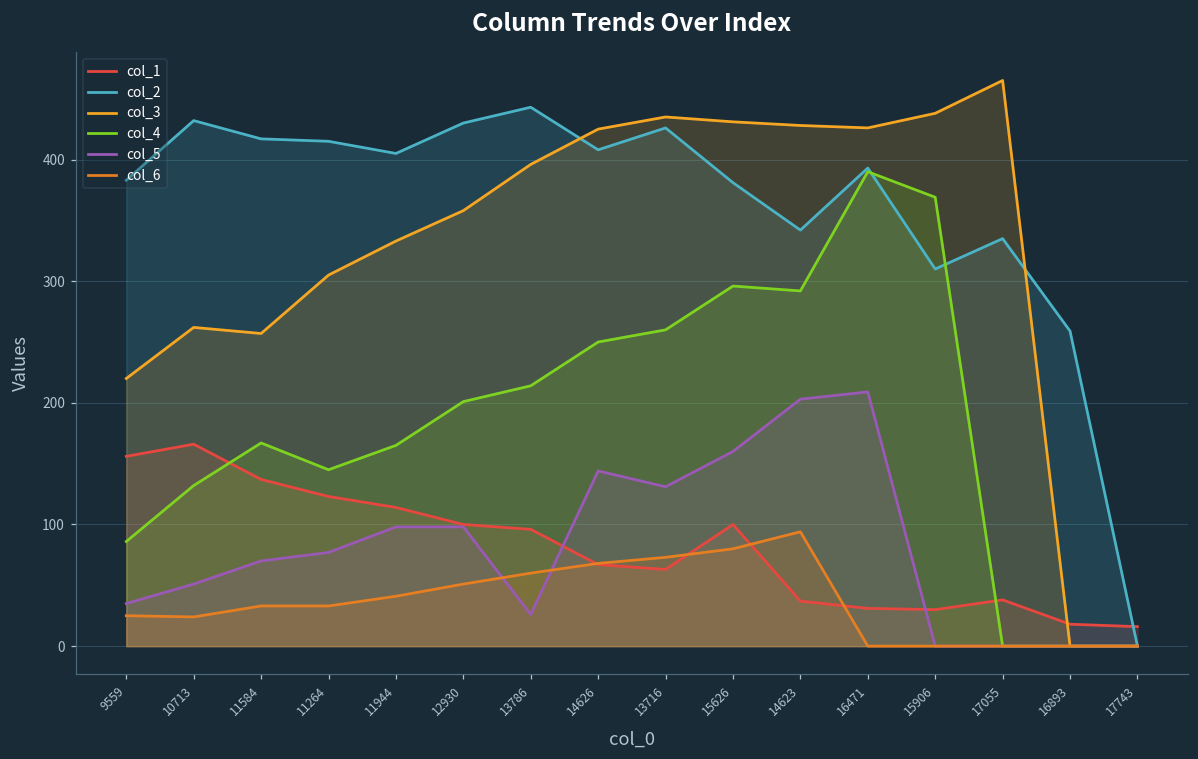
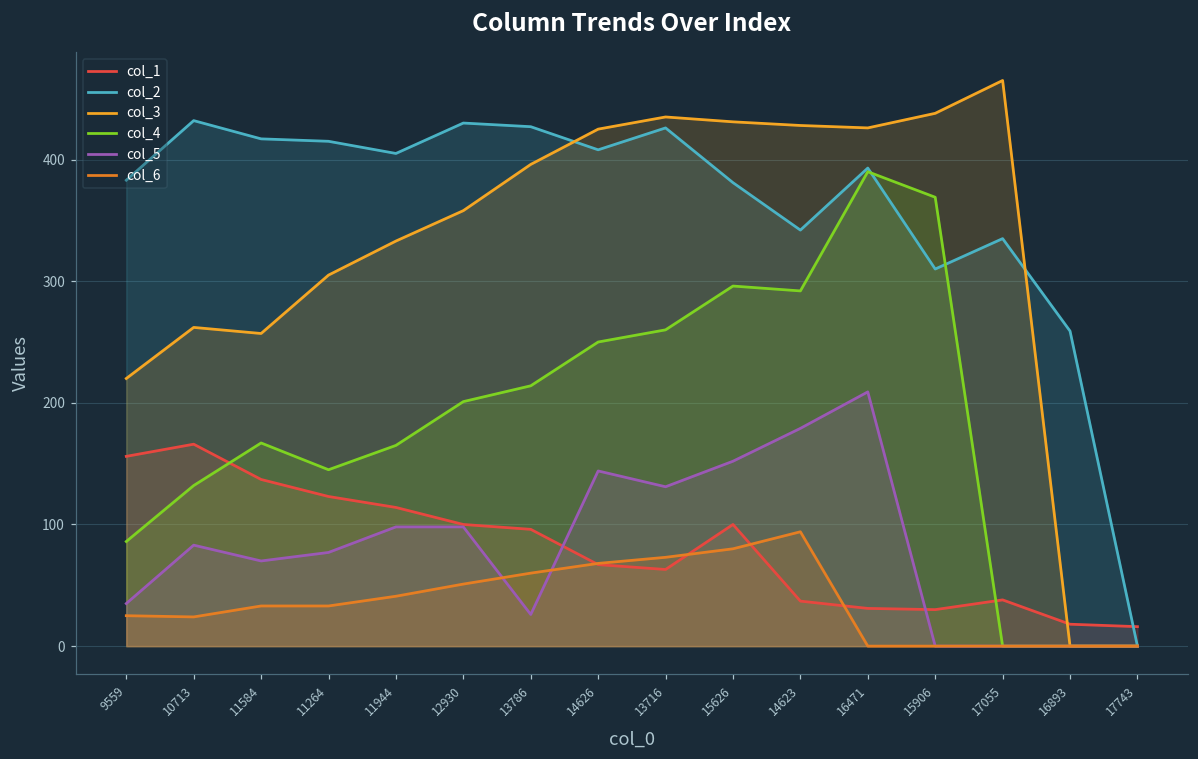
  {
    "col_1": {
      "9559": 156,
      "10713": 166,
      "11584": 137,
      "11264": 123,
      "11944": 114,
      "13786": 96,
      "13716": 63,
      "15626": 100,
      "14623": 37,
      "16471": 31,
      "15906": 30,
      "17055": 38,
      "16893": 18,
      "17743": 16
    },
    "col_2": {
      "10713": 432,
      "11584": 417,
      "11264": 415,
      "11944": 405,
      "12930": 430,
-     "13786": 443,
+     "13786": 427,
      "14626": 408,
      "13716": 426,
      "15626": 381,
      "14623": 342,
      "16471": 393,
      "15906": 310,
      "17055": 335,
      "16893": 259
    },
    "col_4": {
      "9559": 86,
      "10713": 132,
      "11584": 167,
      "11264": 145,
      "11944": 165,
      "12930": 201,
      "13786": 214,
      "14626": 250,
      "13716": 260,
      "15626": 296,
      "14623": 292,
      "16471": 390,
      "15906": 369
    },
    "col_5": {
      "9559": 35,
-     "10713": 51,
+     "10713": 83,
      "11584": 70,
      "11264": 77,
      "11944": 98,
      "13786": 26,
      "14626": 144,
      "13716": 131,
-     "15626": 160,
-     "14623": 203,
+     "15626": 152,
+     "14623": 179,
      "16471": 209
    }
  }
